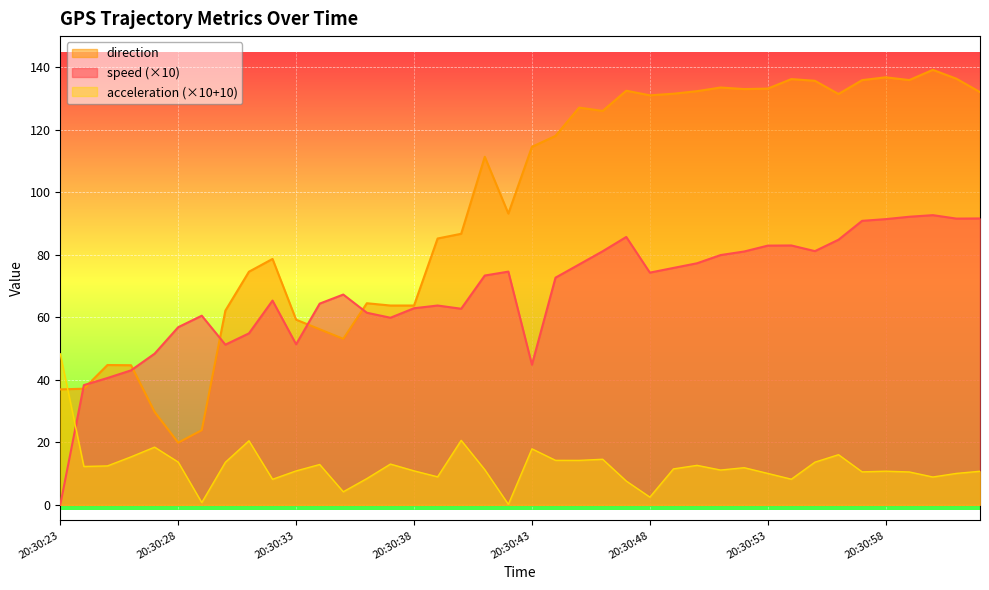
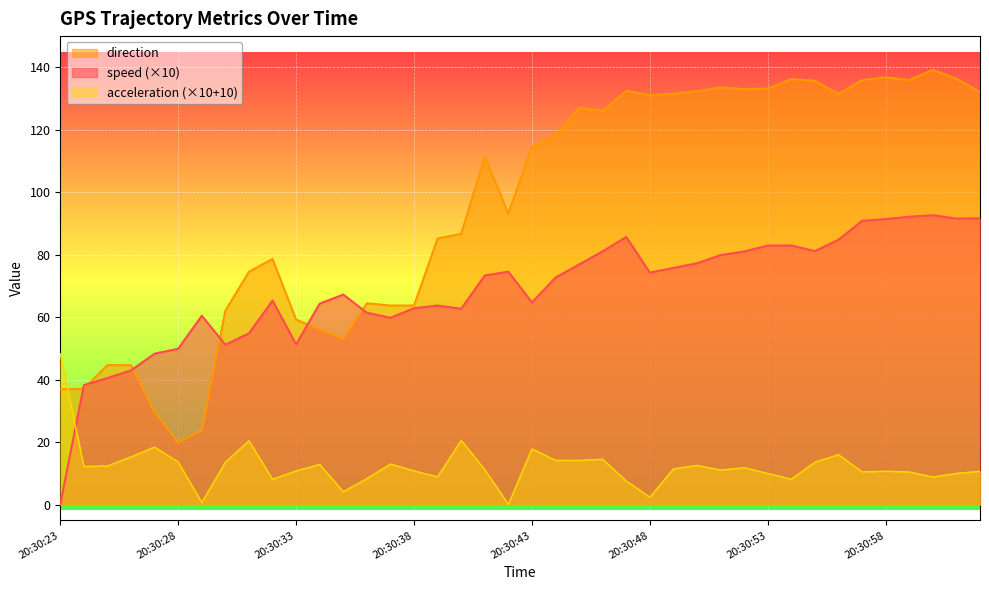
  {
    "speed (×10)": {
      "20:30:23": 0,
-     "20:30:28": 57,
+     "20:30:28": 50,
      "20:30:33": 51,
      "20:30:38": 63,
-     "20:30:43": 45,
+     "20:30:43": 65,
      "20:30:48": 74,
      "20:30:53": 83,
      "20:30:58": 91
    }
  }
